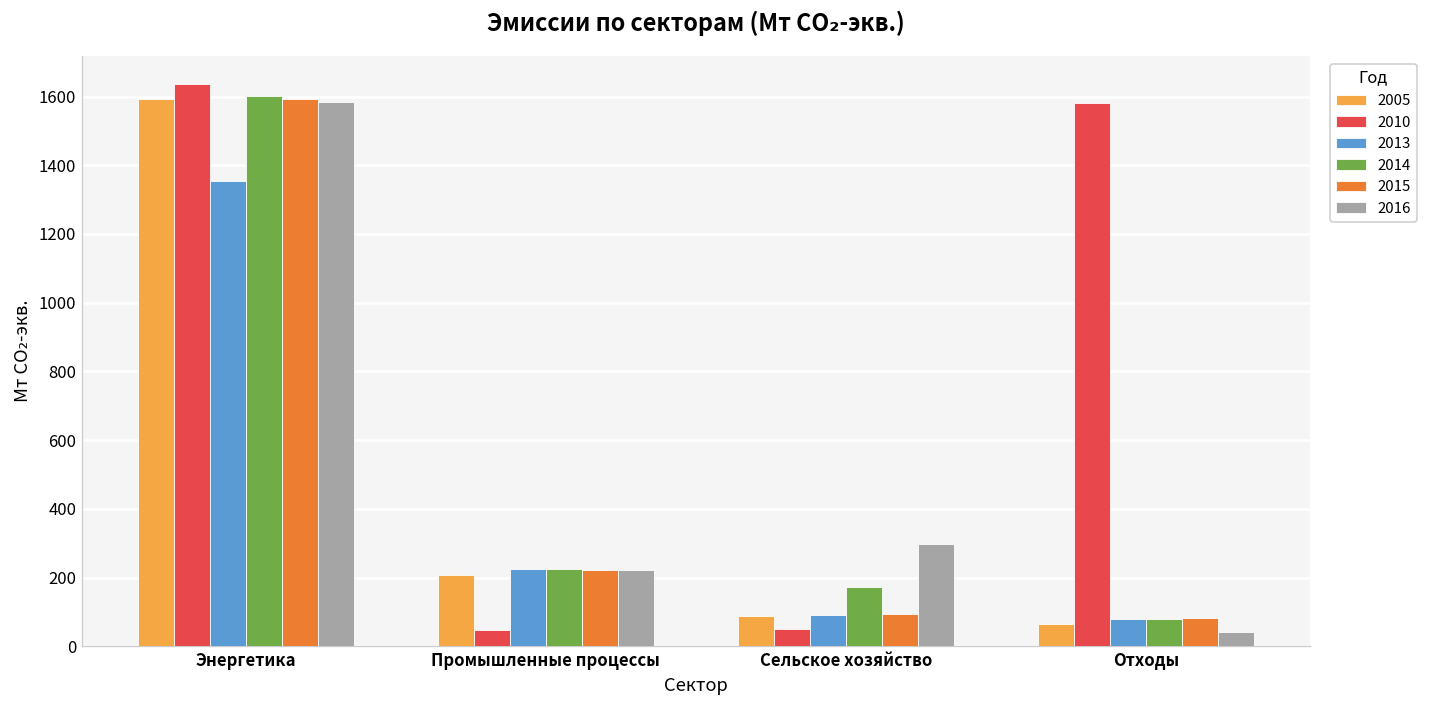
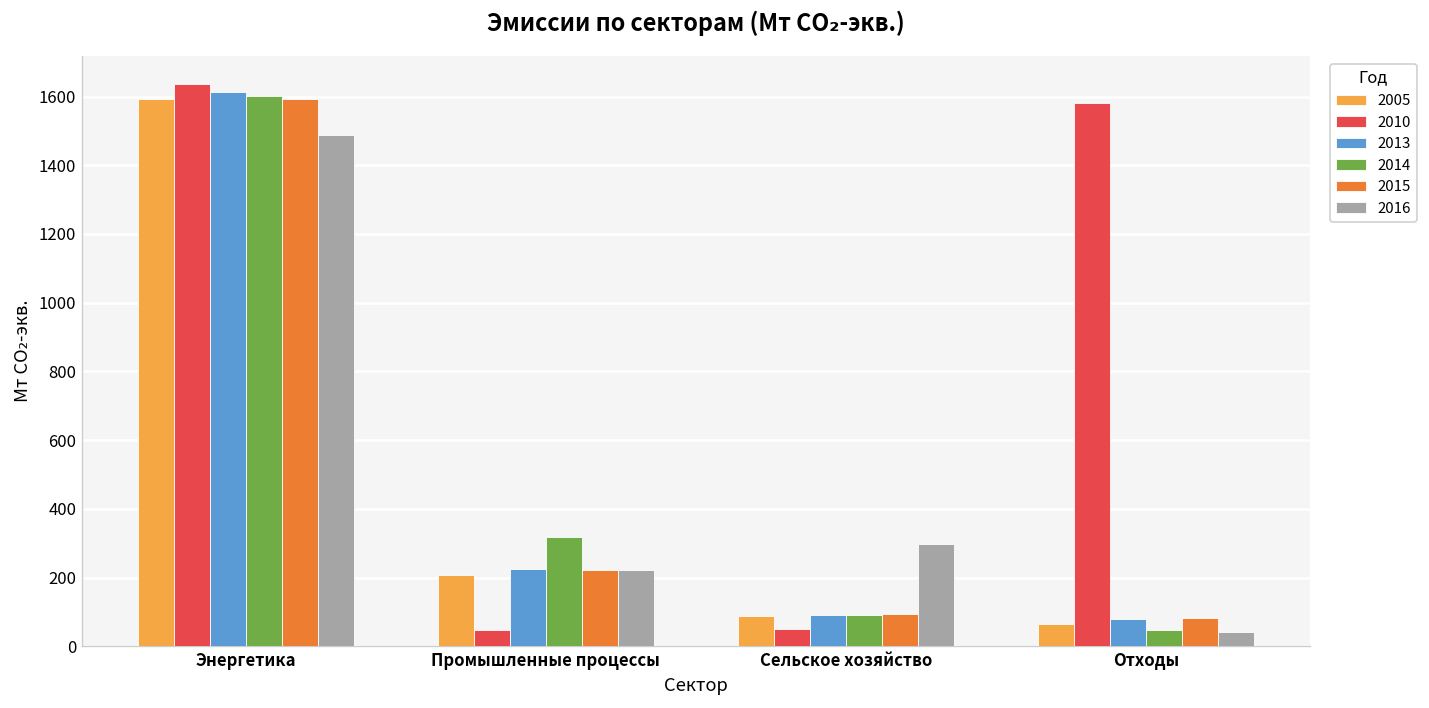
  {
    "2010": {
      "Энергетика": 1640,
      "Промышленные процессы": 50,
      "Сельское хозяйство": 50,
      "Отходы": 1580
    },
    "2013": {
-     "Энергетика": 1350,
+     "Энергетика": 1610,
      "Промышленные процессы": 220,
      "Сельское хозяйство": 90,
      "Отходы": 80
    },
    "2014": {
      "Энергетика": 1600,
-     "Промышленные процессы": 220,
-     "Сельское хозяйство": 170,
-     "Отходы": 80
+     "Промышленные процессы": 320,
+     "Сельское хозяйство": 90,
+     "Отходы": 50
    },
    "2016": {
-     "Энергетика": 1580,
+     "Энергетика": 1490,
      "Промышленные процессы": 220,
      "Сельское хозяйство": 300,
      "Отходы": 40
    }
  }
